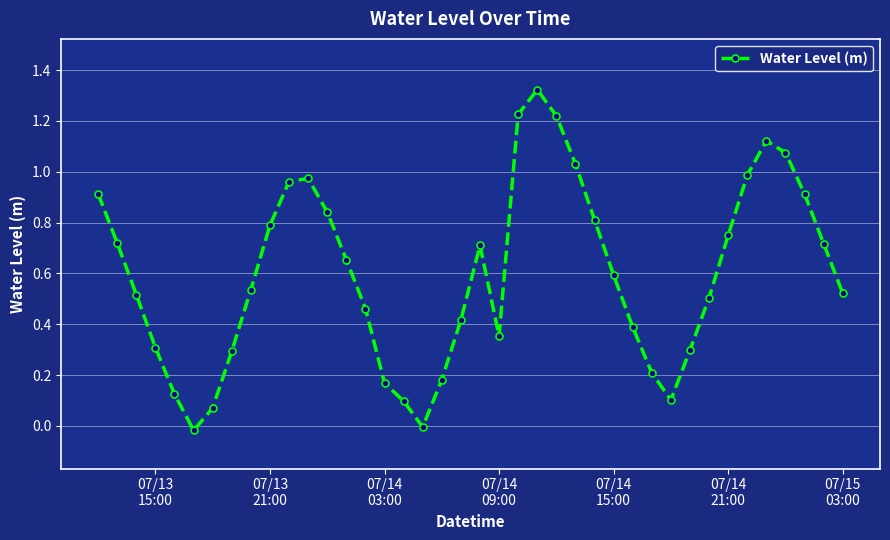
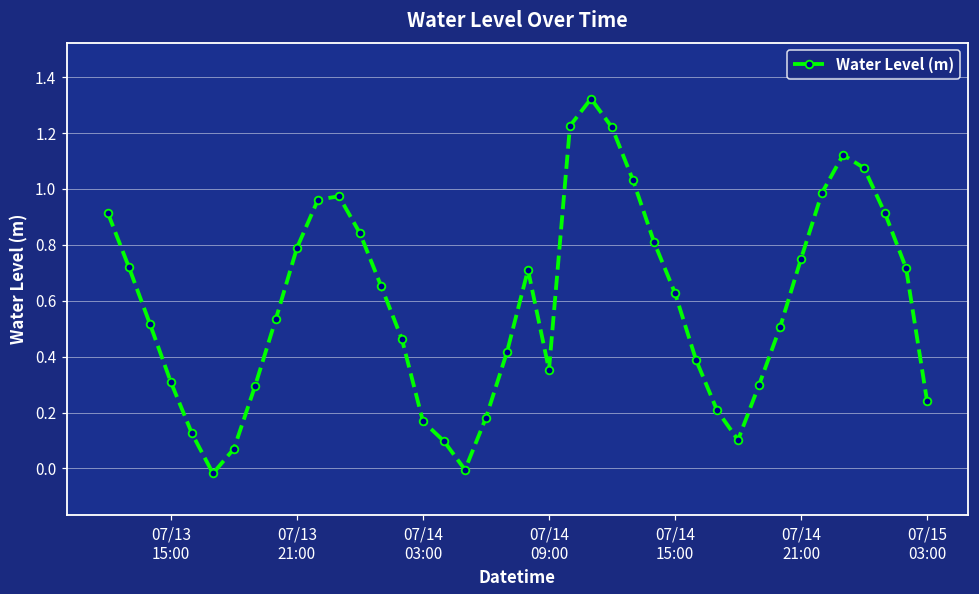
  {
    "07/13 15:00": 0.31,
    "07/13 21:00": 0.79,
    "07/14 03:00": 0.17,
    "07/14 09:00": 0.35,
-   "07/14 15:00": 0.59,
+   "07/14 15:00": 0.63,
    "07/14 21:00": 0.75,
-   "07/15 03:00": 0.52
+   "07/15 03:00": 0.24
  }
